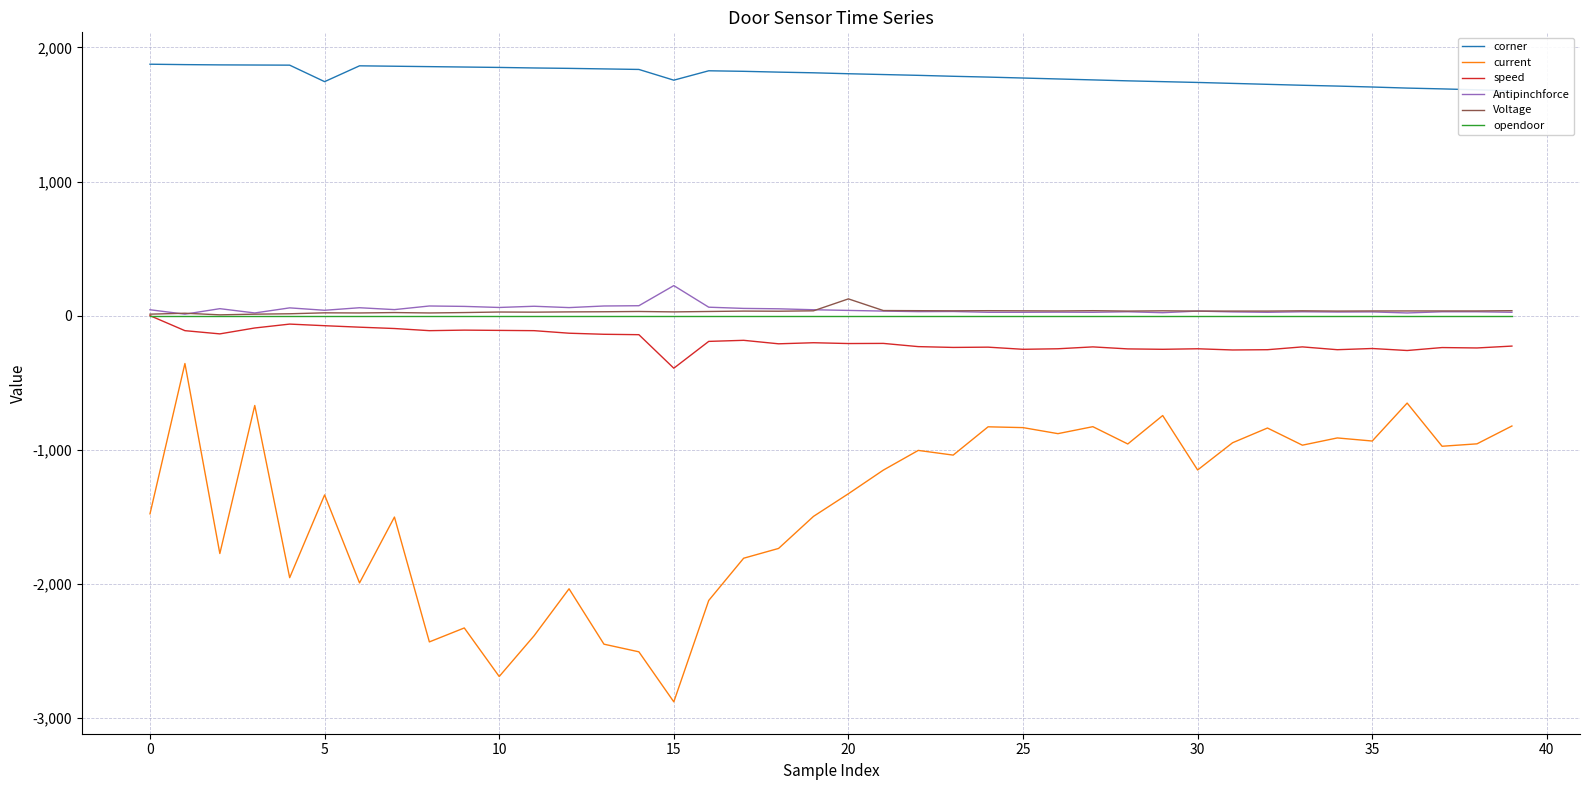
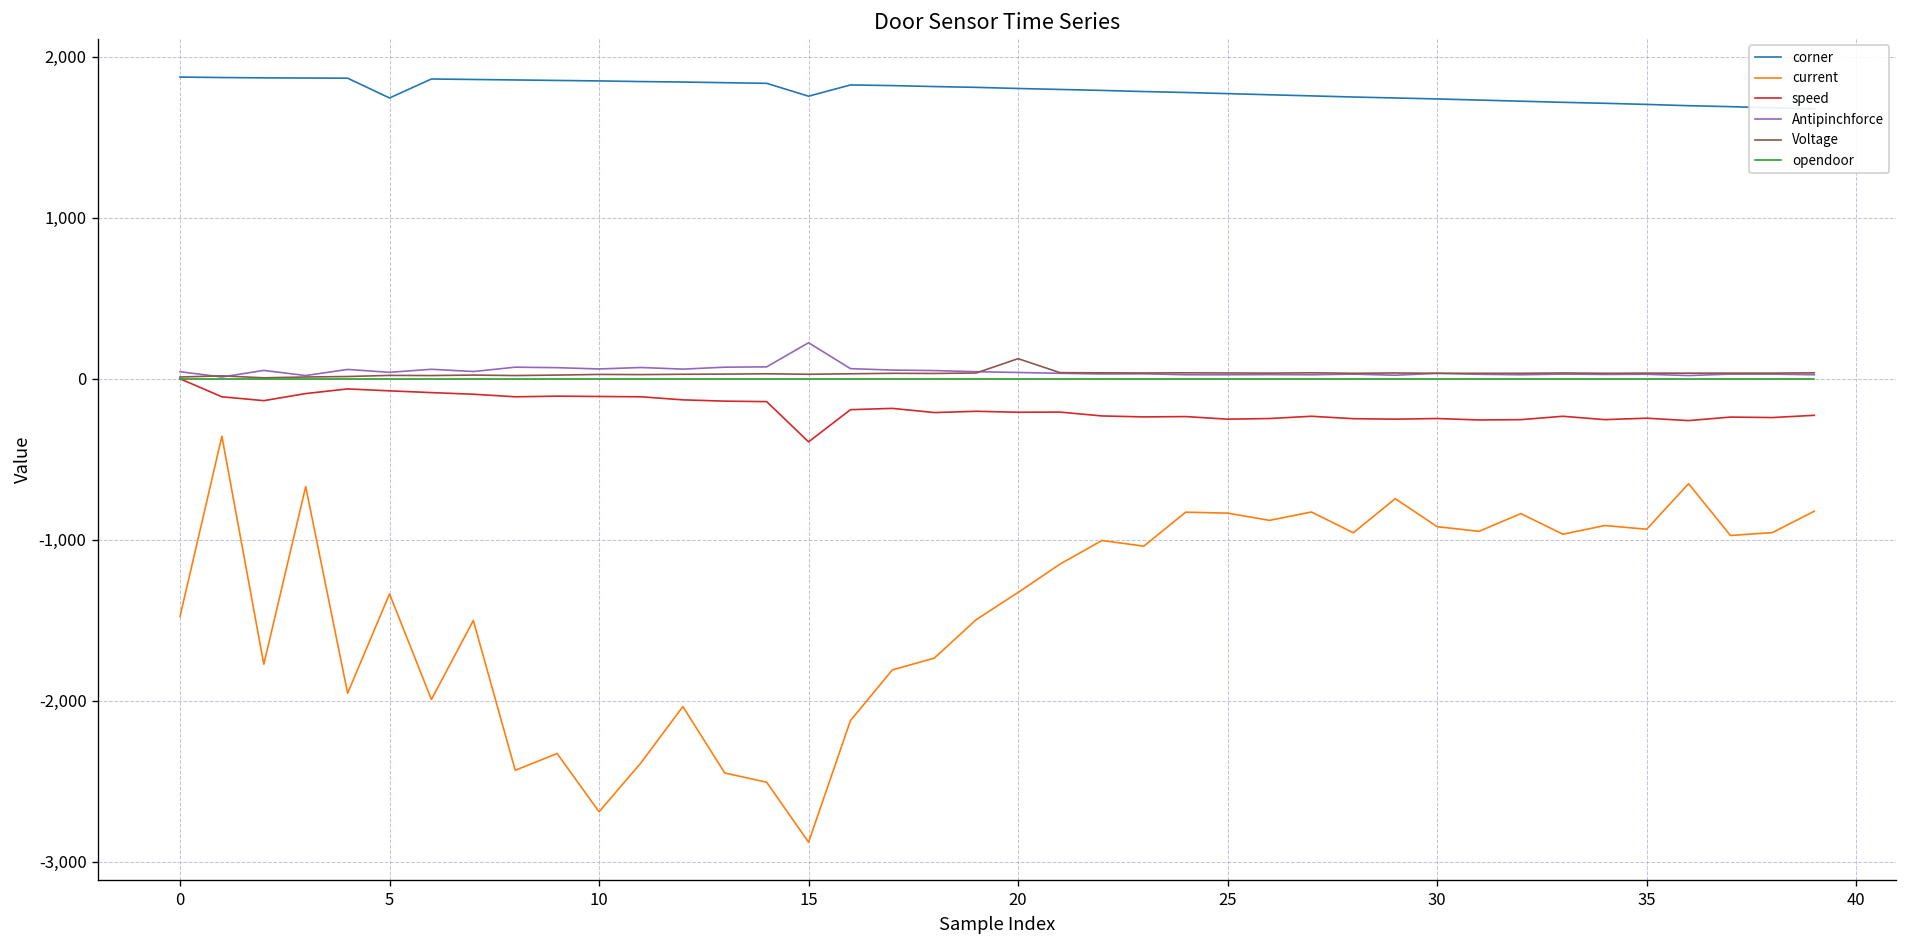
  {
    "corner": {
      "0": "1,880",
      "5": "1,750",
      "10": "1,850",
      "15": "1,760",
      "20": "1,800",
      "25": "1,770",
      "30": "1,740",
      "35": "1,710"
    },
    "current": {
      "0": "-1,480",
      "5": "-1,340",
      "10": "-2,690",
      "15": "-2,880",
      "20": "-1,330",
      "25": "-840",
-     "30": "-1,150",
+     "30": "-920",
      "35": "-940"
    },
    "speed": {
      "5": "-80",
      "10": "-110",
      "15": "-390",
      "20": "-210",
      "25": "-250",
      "30": "-250",
      "35": "-250"
    },
    "Antipinchforce": {
      "0": "40",
      "10": "60",
      "15": "220",
      "20": "40"
    },
    "Voltage": {
      "10": "30",
      "15": "30",
      "20": "130"
    },
    "opendoor": {
      "5": "0",
      "10": "0",
      "15": "0",
      "20": "0",
      "25": "0",
      "30": "0",
      "35": "0"
    }
  }
